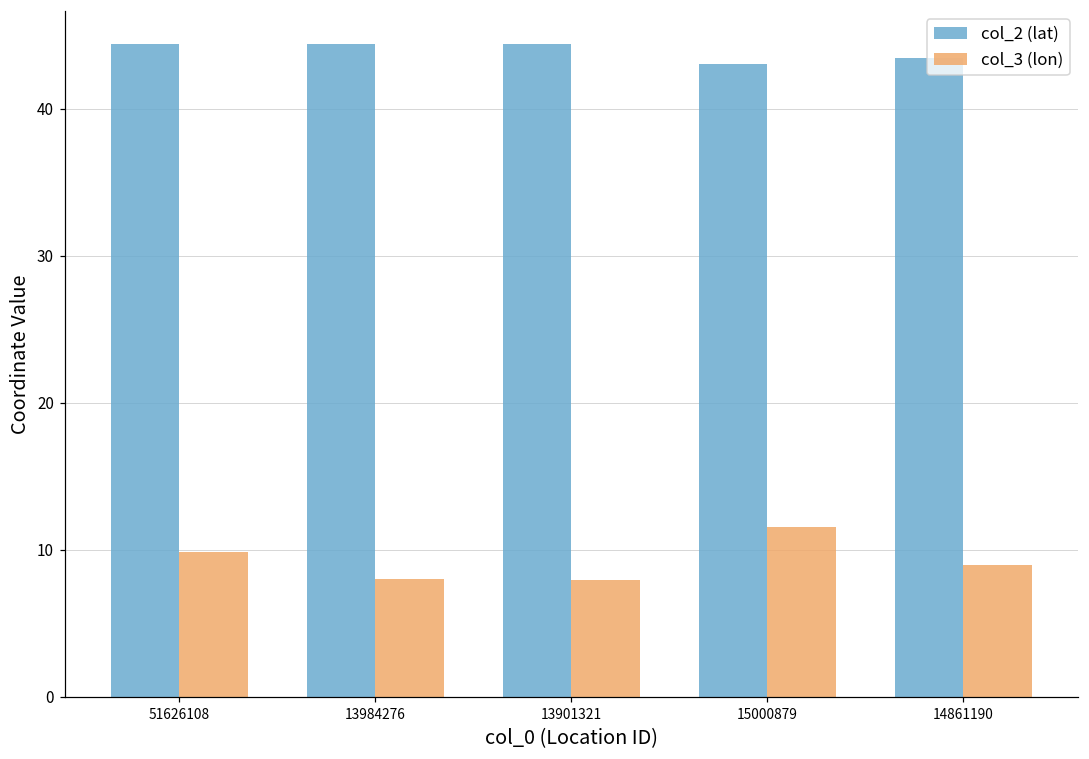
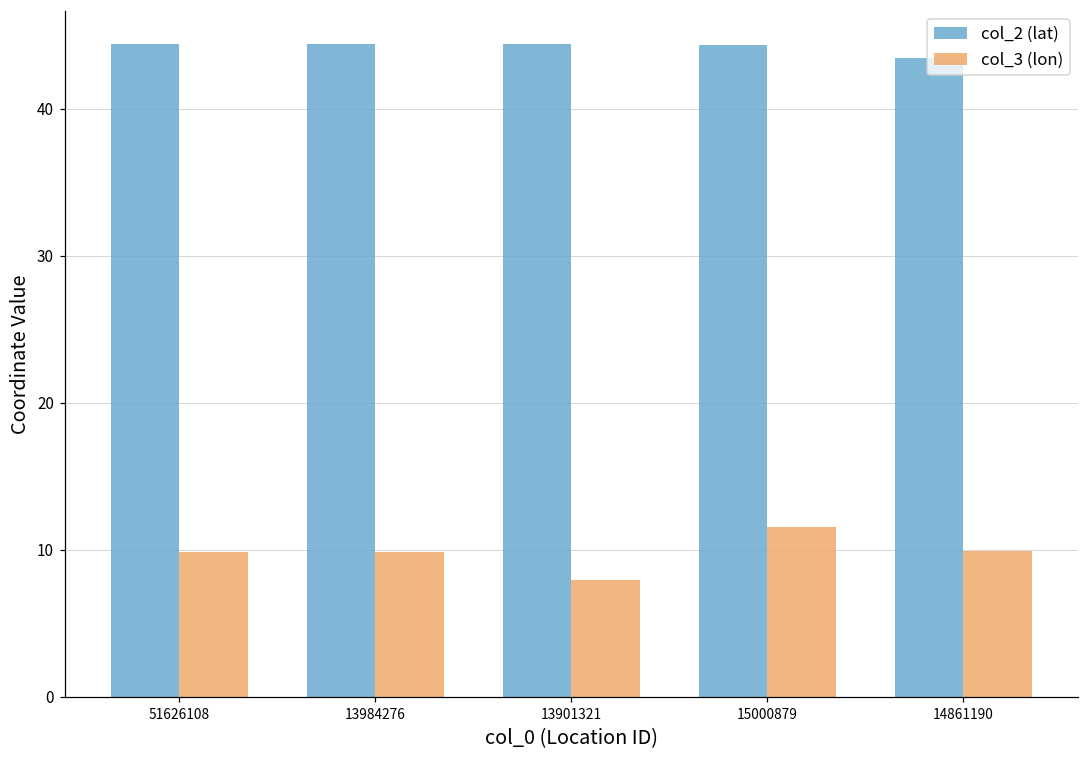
  {
    "col_2 (lat)": {
      "51626108": 44.4,
      "13984276": 44.4,
      "13901321": 44.4,
-     "15000879": 43.0
+     "15000879": 44.3
    },
    "col_3 (lon)": {
      "51626108": 9.9,
-     "13984276": 8.0,
+     "13984276": 9.9,
      "13901321": 7.9,
      "15000879": 11.6,
-     "14861190": 9.0
+     "14861190": 9.9
    }
  }
